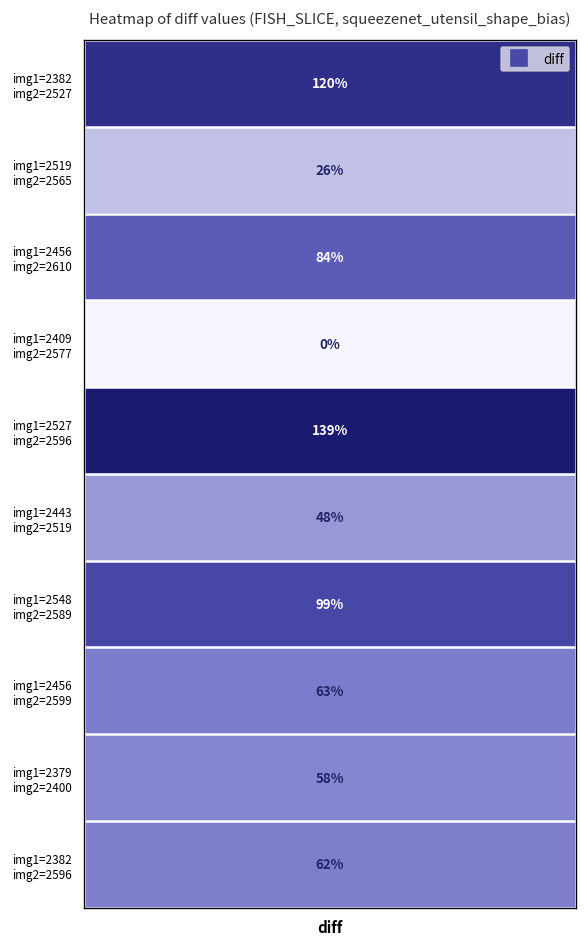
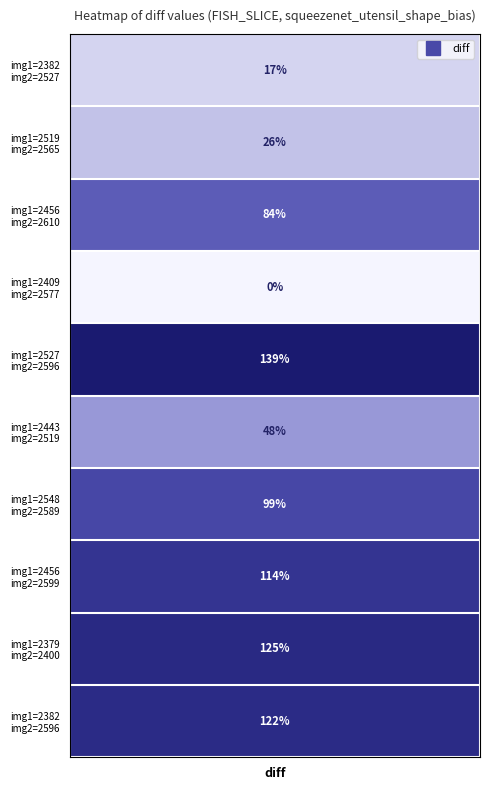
  {
    "img1=2382 img2=2527": {
-     "diff": "120%"
+     "diff": "17%"
    },
    "img1=2519 img2=2565": {
      "diff": "26%"
    },
    "img1=2456 img2=2610": {
      "diff": "84%"
    },
    "img1=2409 img2=2577": {
      "diff": "0%"
    },
    "img1=2527 img2=2596": {
      "diff": "139%"
    },
    "img1=2443 img2=2519": {
      "diff": "48%"
    },
    "img1=2548 img2=2589": {
      "diff": "99%"
    },
    "img1=2456 img2=2599": {
-     "diff": "63%"
+     "diff": "114%"
    },
    "img1=2379 img2=2400": {
-     "diff": "58%"
+     "diff": "125%"
    },
    "img1=2382 img2=2596": {
-     "diff": "62%"
+     "diff": "122%"
    }
  }
